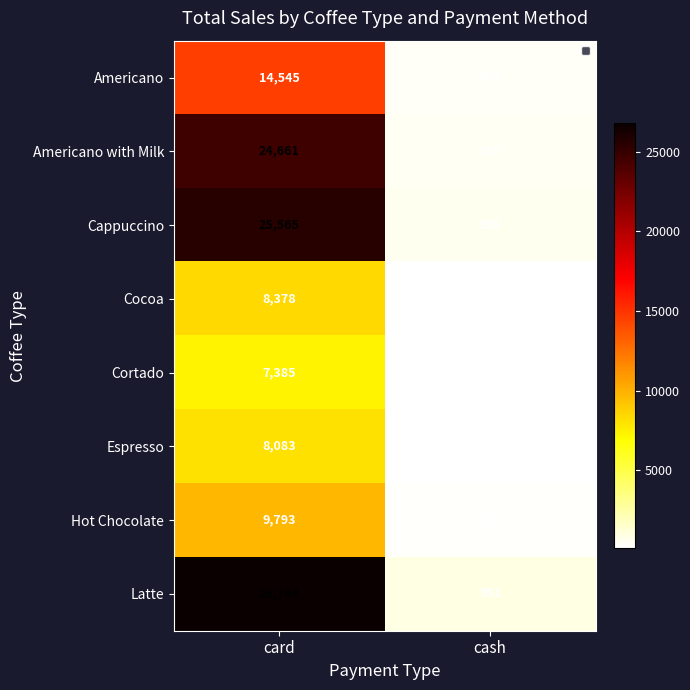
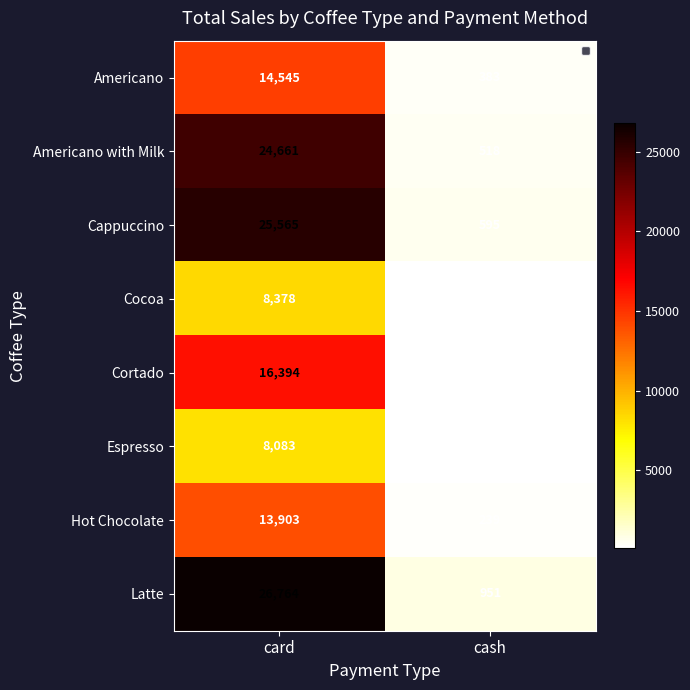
  {
    "Americano": {
      "card": "14,545"
    },
    "Americano with Milk": {
      "card": "24,661"
    },
    "Cocoa": {
      "card": "8,378"
    },
    "Cortado": {
-     "card": "7,385"
+     "card": "16,394"
    },
    "Espresso": {
      "card": "8,083"
    },
    "Hot Chocolate": {
-     "card": "9,793"
+     "card": "13,903"
    }
  }
